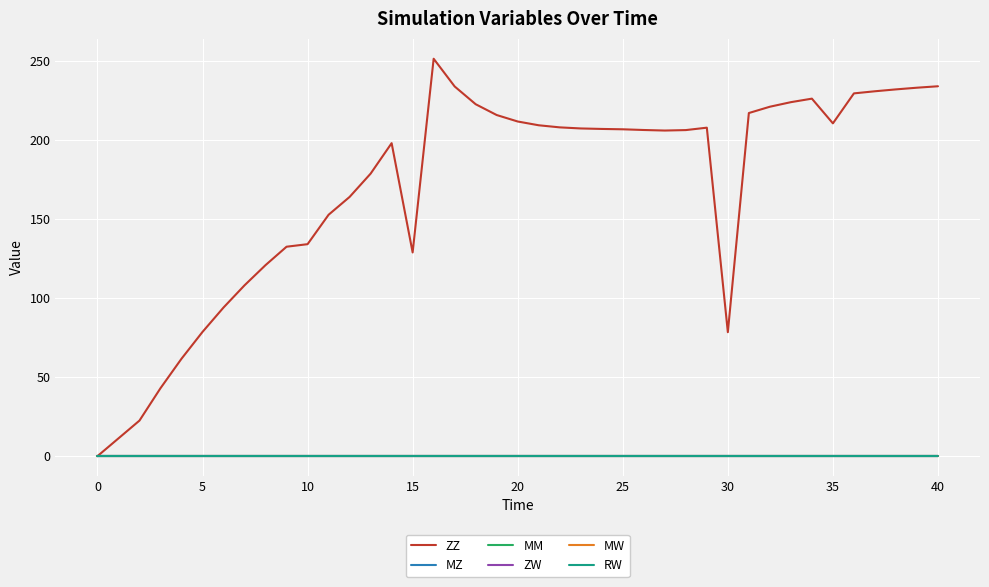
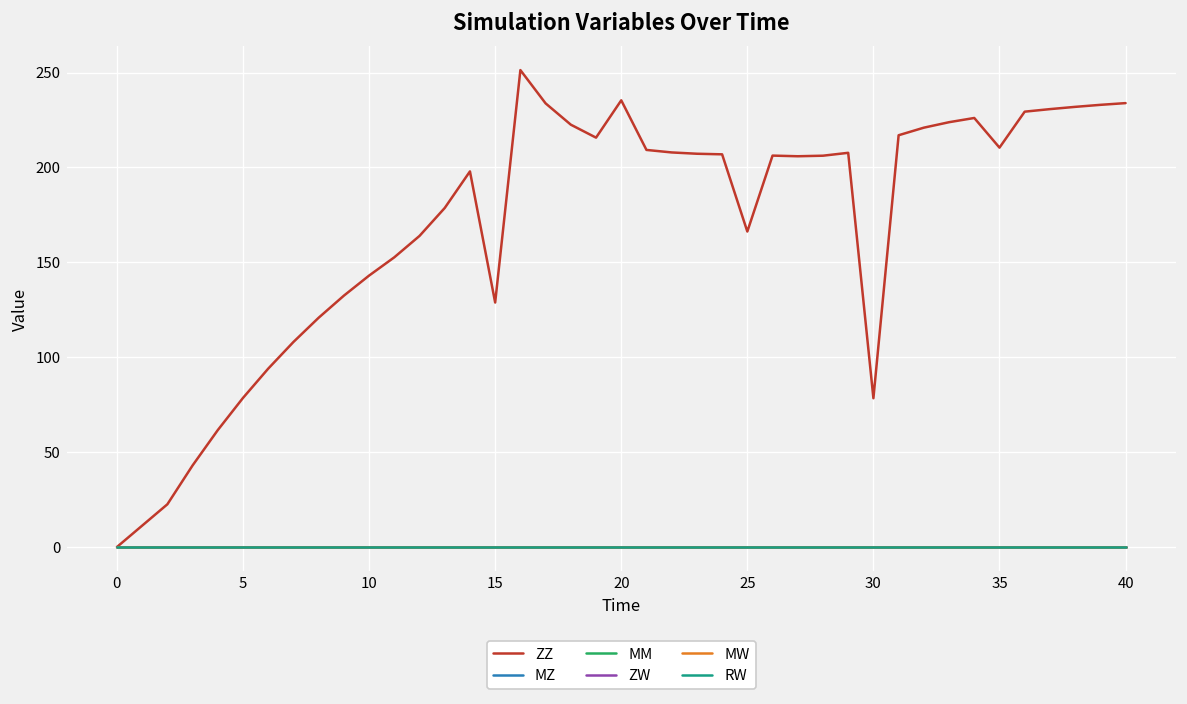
  {
    "ZZ": {
      "5": 79,
-     "10": 134,
+     "10": 143,
      "15": 129,
-     "20": 212,
-     "25": 207,
+     "20": 235,
+     "25": 166,
      "30": 78,
      "35": 210,
      "40": 234
    },
    "RW": {
      "5": 0,
      "10": 0,
      "15": 0,
      "20": 0,
      "25": 0,
      "30": 0,
      "35": 0,
      "40": 0
    }
  }
